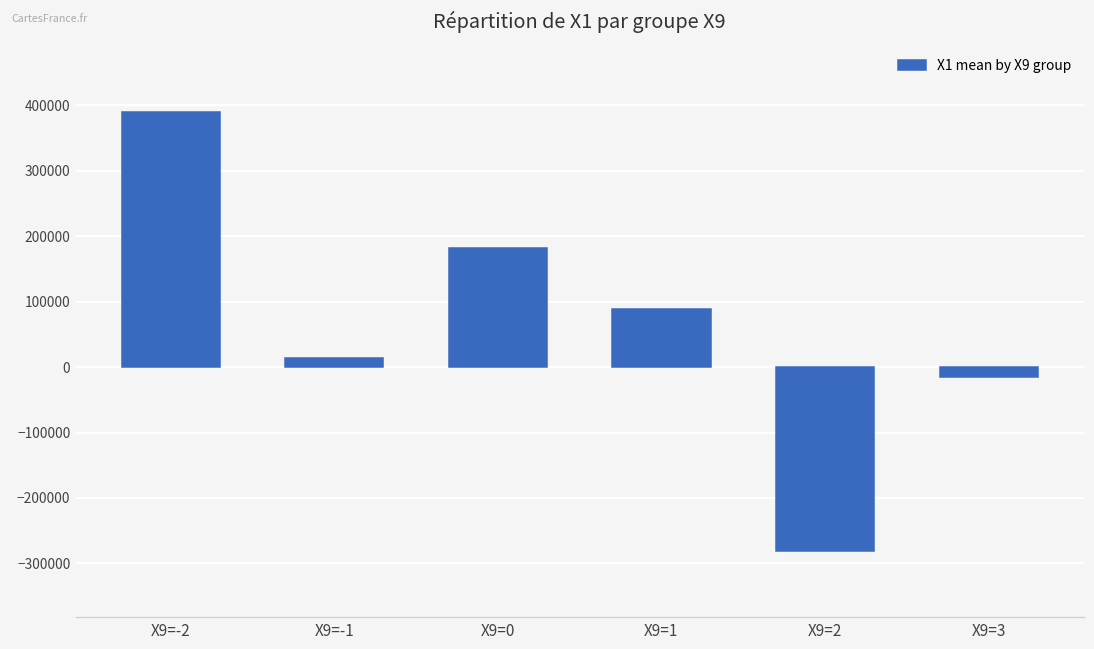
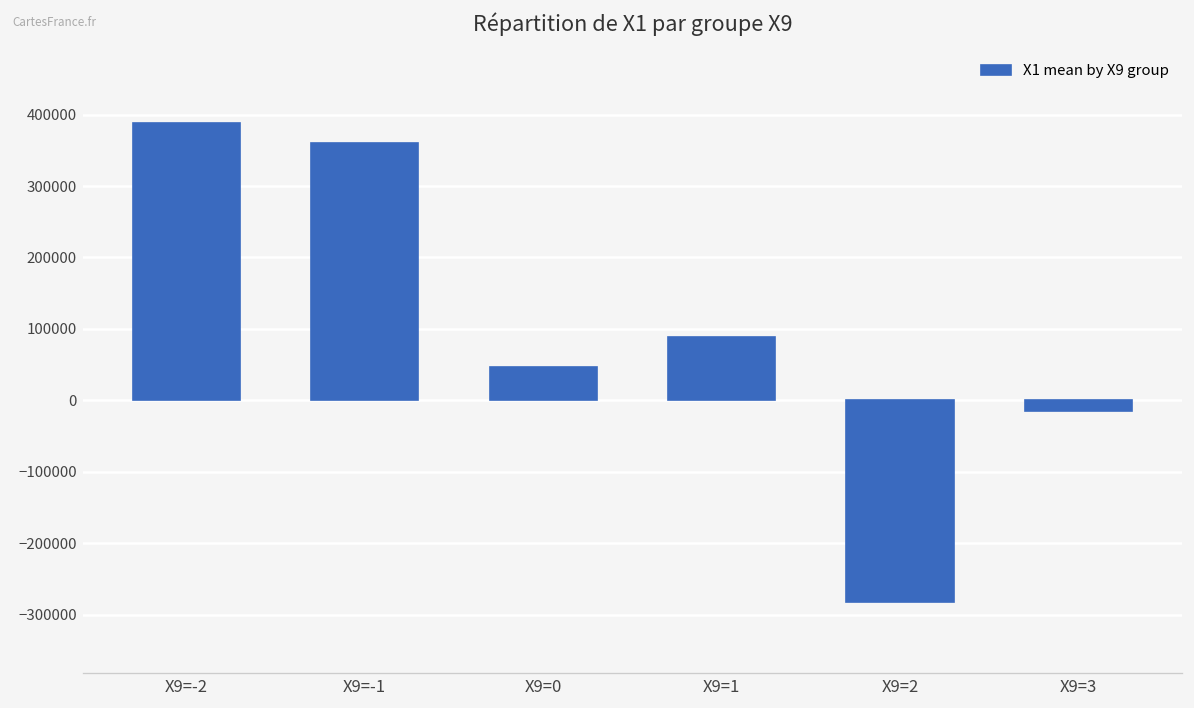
  {
    "X9=-2": 390000,
-   "X9=-1": 10000,
-   "X9=0": 180000,
+   "X9=-1": 360000,
+   "X9=0": 50000,
    "X9=1": 90000,
    "X9=2": -280000,
    "X9=3": -10000
  }
